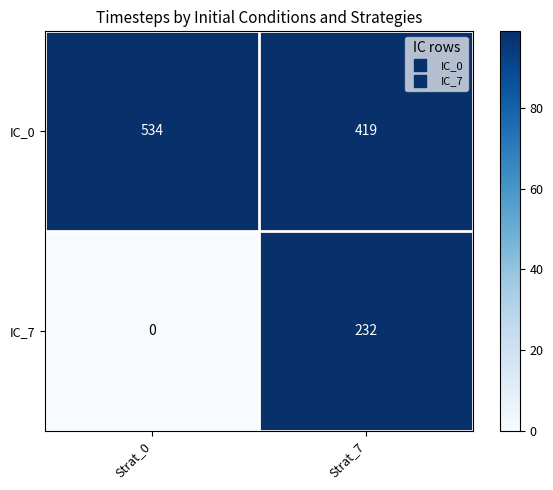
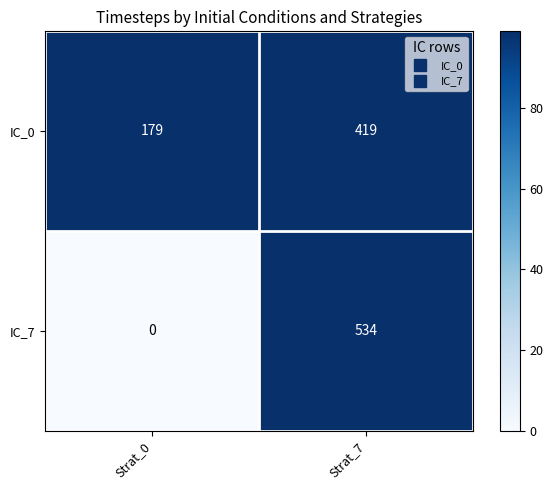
  {
    "IC_0": {
-     "Strat_0": 534,
+     "Strat_0": 179,
      "Strat_7": 419
    },
    "IC_7": {
      "Strat_0": 0,
-     "Strat_7": 232
+     "Strat_7": 534
    }
  }
